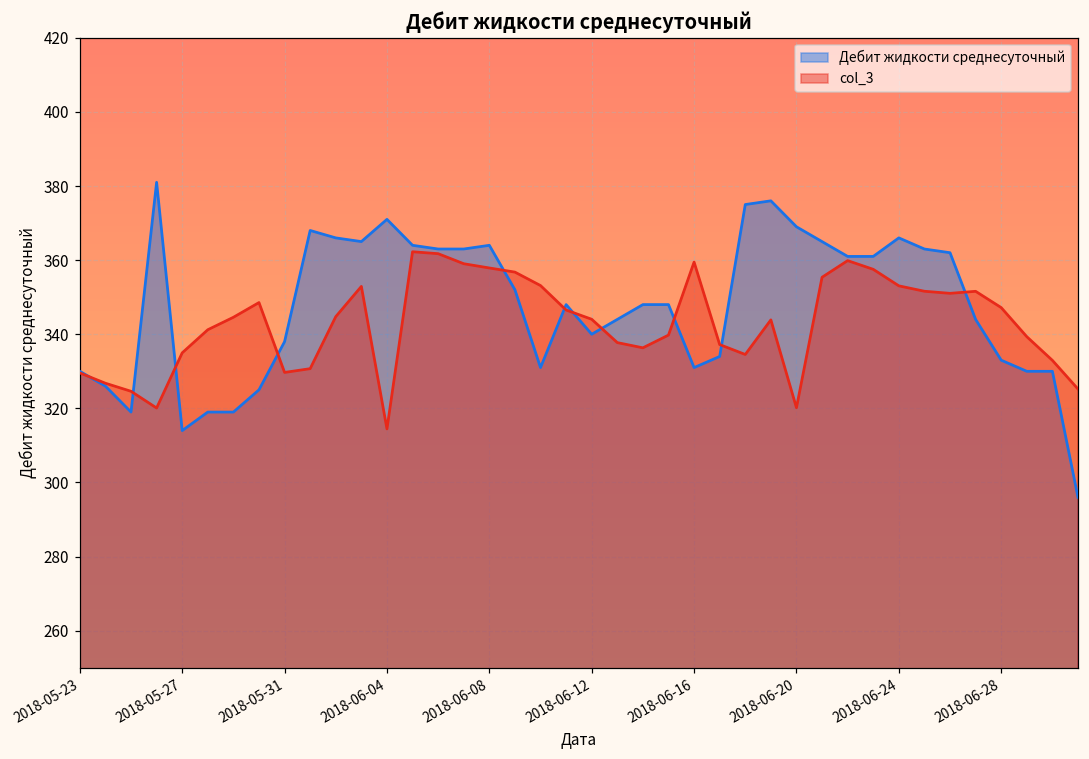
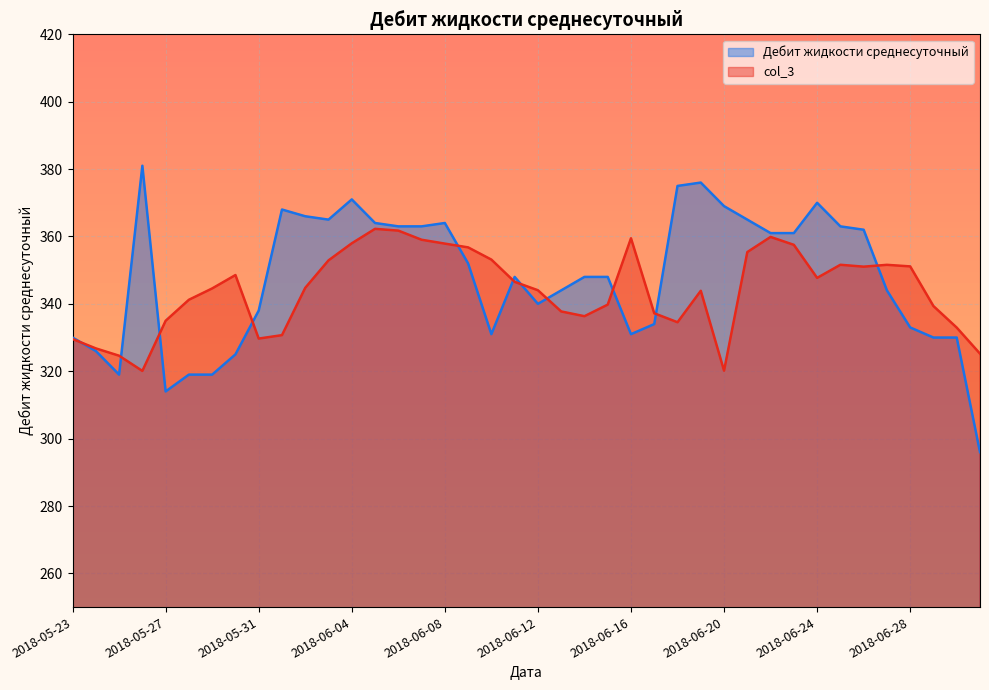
  {
    "Дебит жидкости среднесуточный": {
      "2018-05-27": 314,
      "2018-05-31": 338,
      "2018-06-04": 371,
      "2018-06-08": 364,
      "2018-06-12": 340,
      "2018-06-16": 331,
      "2018-06-20": 369,
-     "2018-06-24": 366,
+     "2018-06-24": 370,
      "2018-06-28": 333
    },
    "col_3": {
      "2018-05-27": 335,
      "2018-05-31": 330,
-     "2018-06-04": 314,
+     "2018-06-04": 358,
      "2018-06-08": 358,
      "2018-06-12": 344,
      "2018-06-16": 359,
      "2018-06-20": 320,
-     "2018-06-24": 353,
-     "2018-06-28": 347
+     "2018-06-24": 348,
+     "2018-06-28": 351
    }
  }
